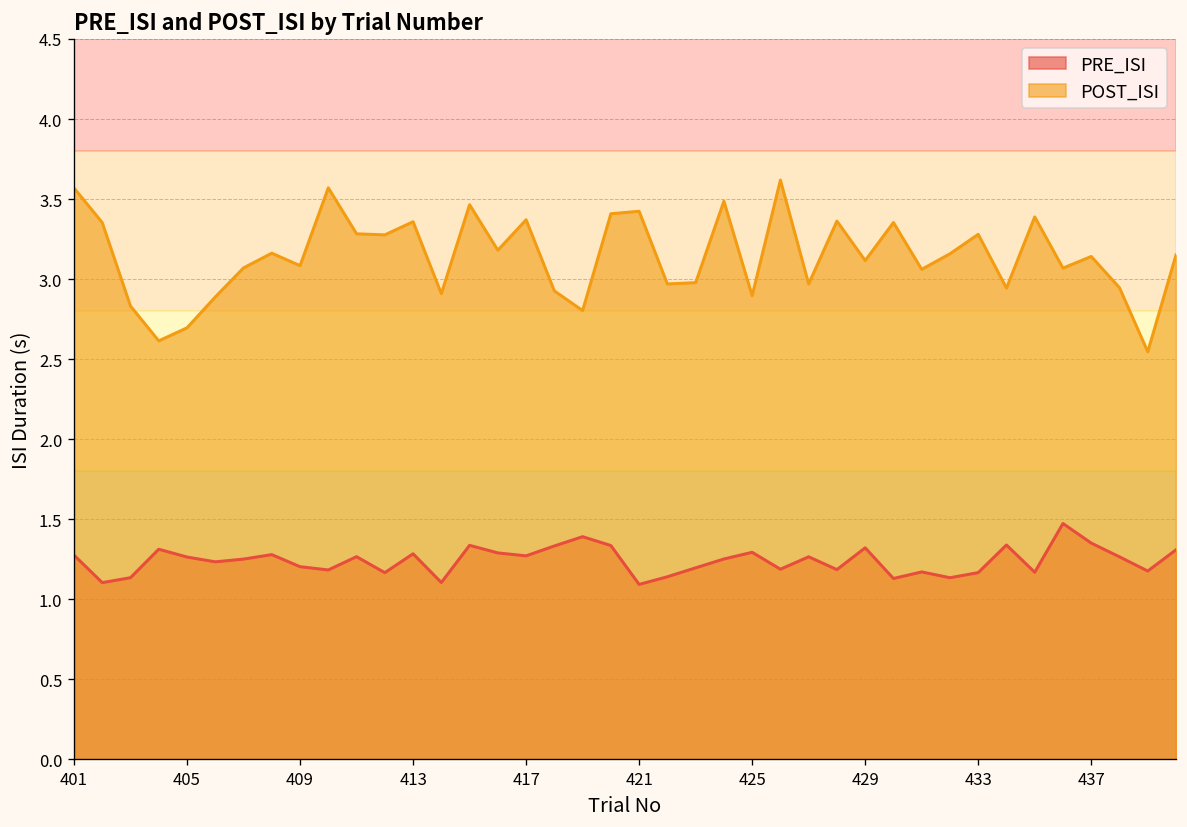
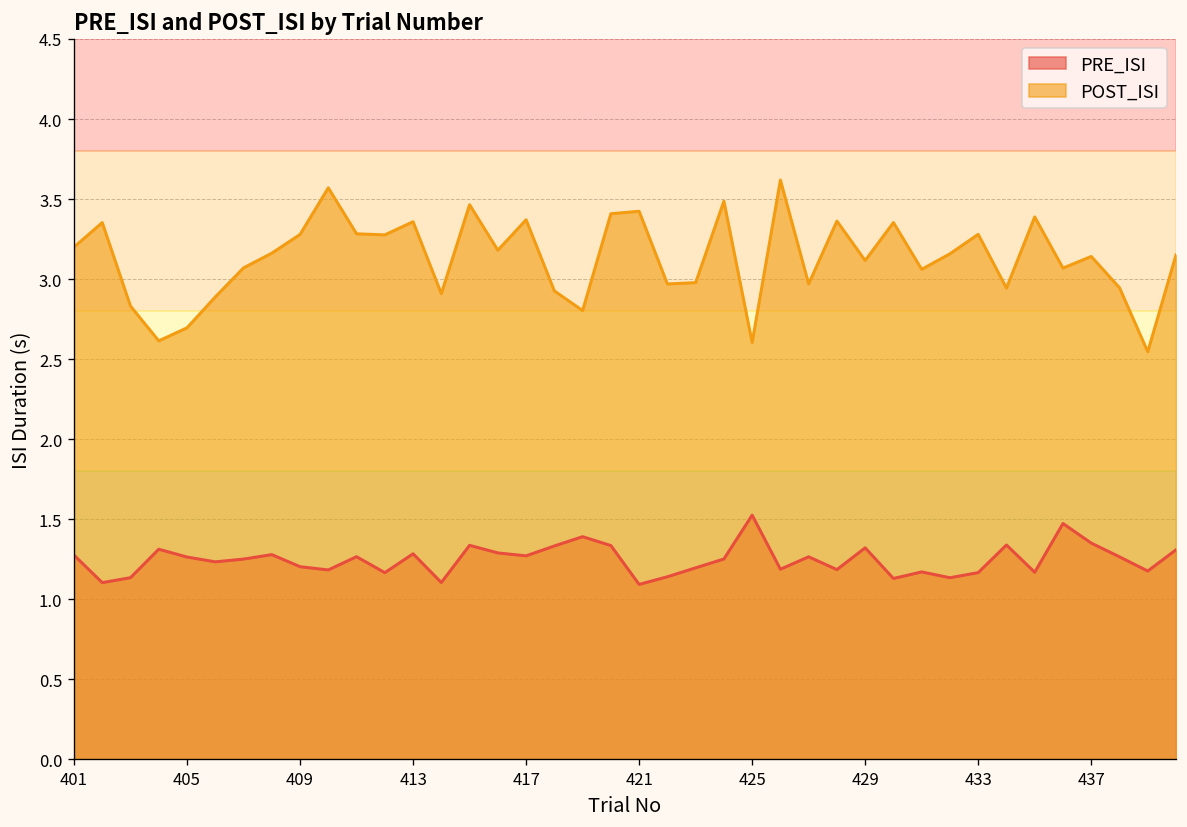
  {
    "PRE_ISI": {
      "401": 1.28,
      "405": 1.26,
      "409": 1.20,
      "413": 1.28,
      "417": 1.27,
      "421": 1.09,
-     "425": 1.29,
+     "425": 1.53,
      "429": 1.32,
      "433": 1.17,
      "437": 1.35
    },
    "POST_ISI": {
-     "401": 3.57,
+     "401": 3.20,
      "405": 2.70,
-     "409": 3.08,
+     "409": 3.28,
      "413": 3.36,
      "417": 3.37,
      "421": 3.42,
-     "425": 2.90,
+     "425": 2.60,
      "429": 3.12,
      "433": 3.28,
      "437": 3.14
    }
  }
